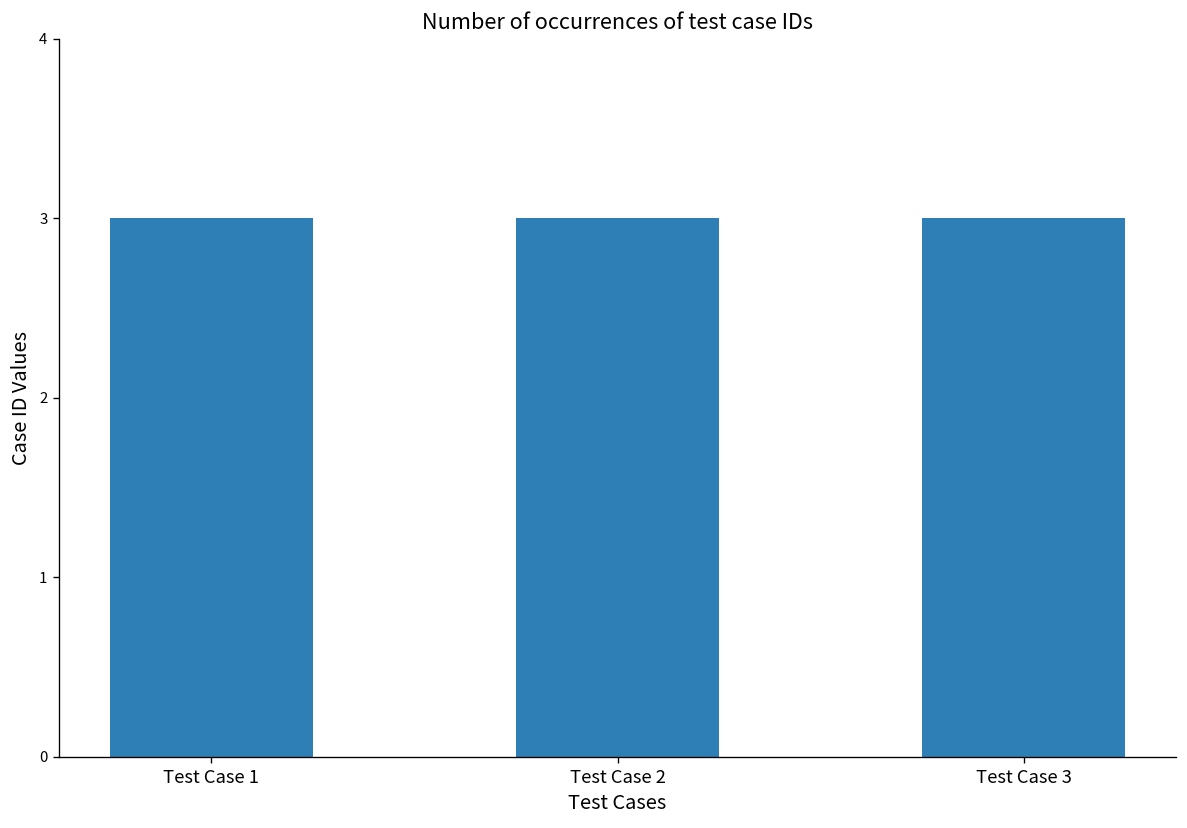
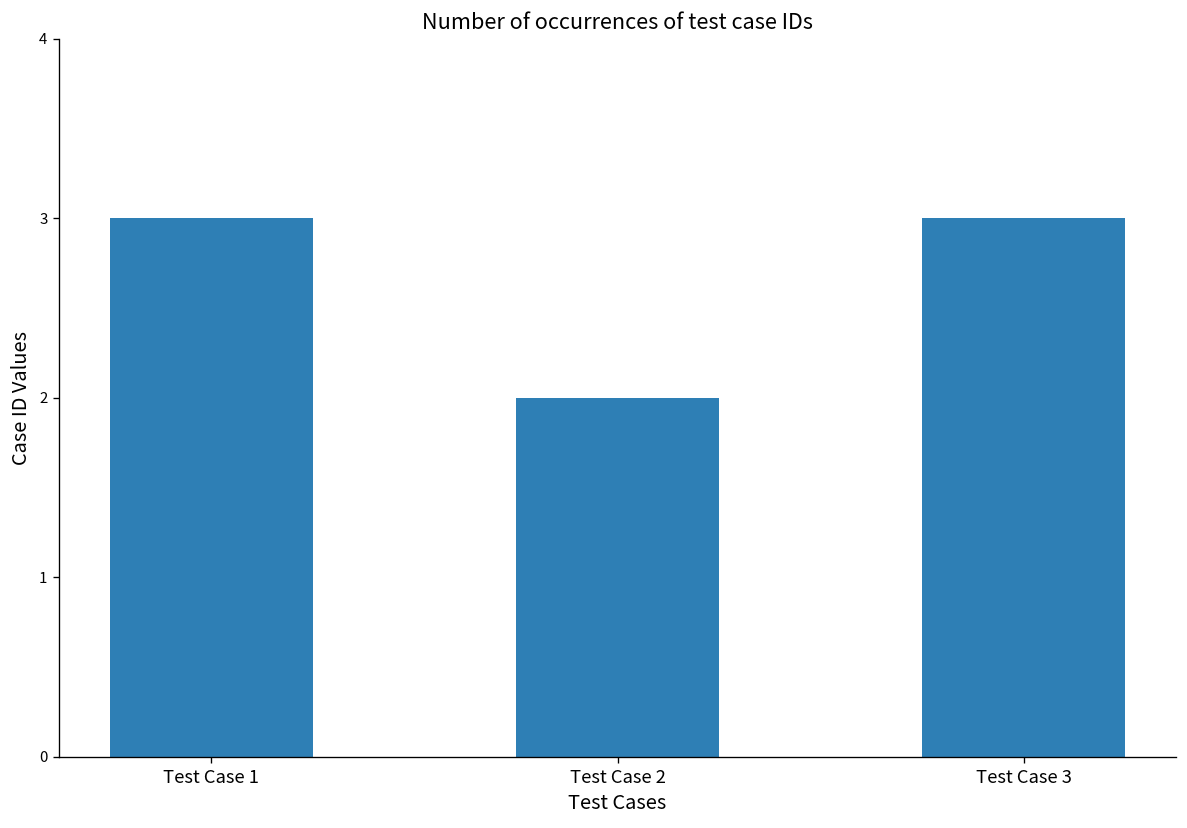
  {
    "Test Case 1": 3,
-   "Test Case 2": 3,
+   "Test Case 2": 2,
    "Test Case 3": 3
  }
